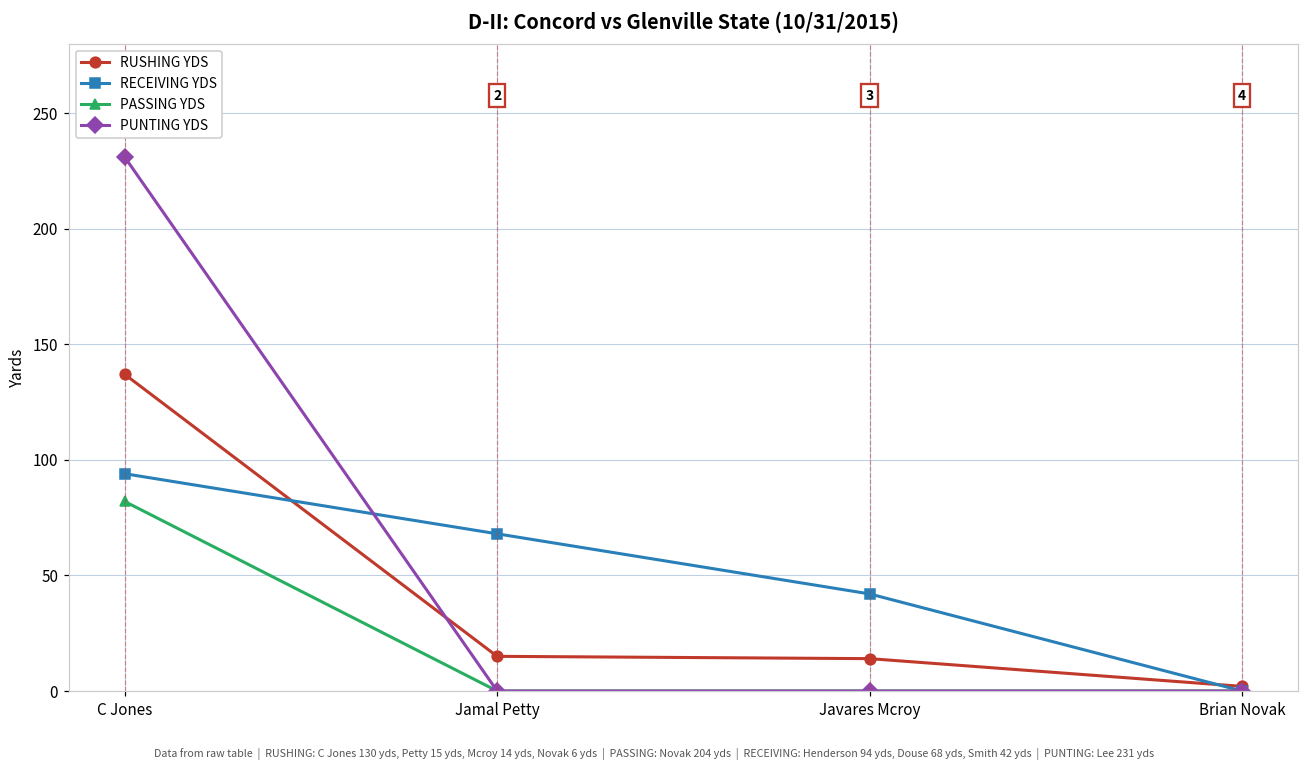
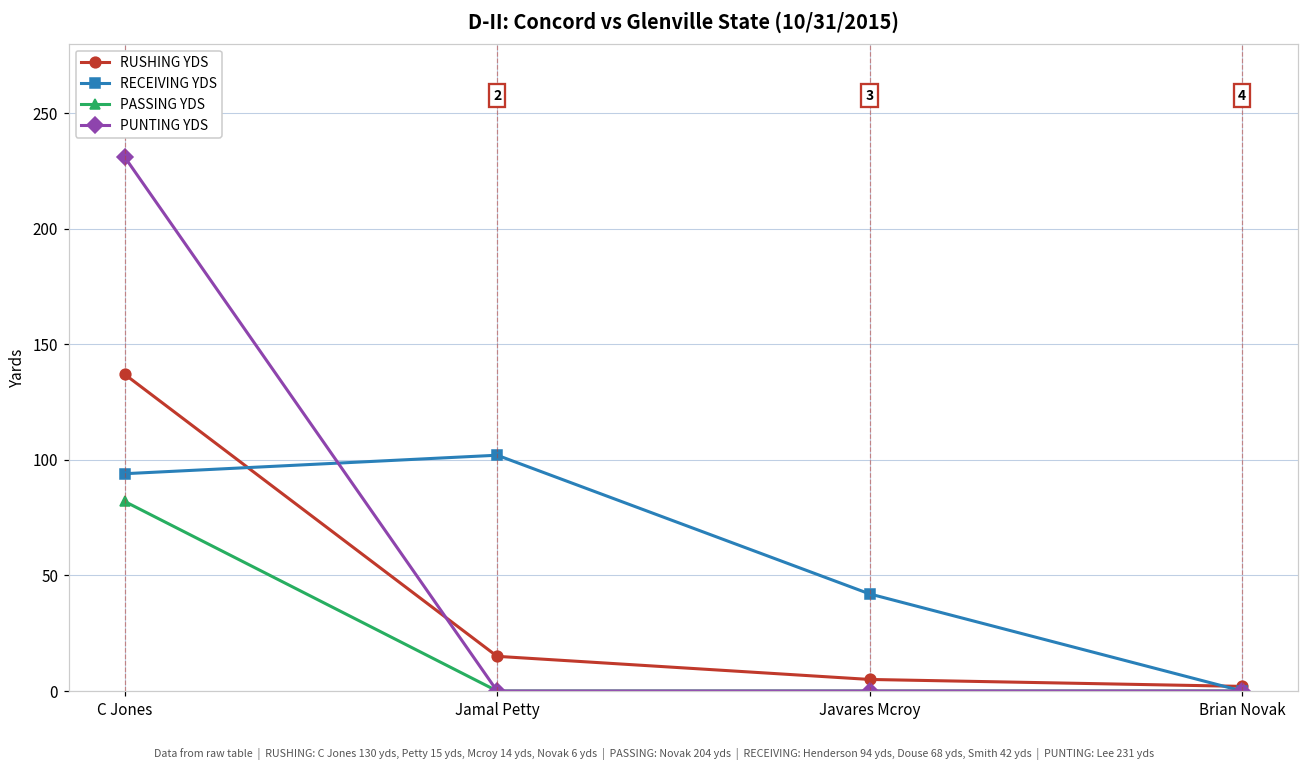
  {
    "RUSHING YDS": {
      "C Jones": 137,
      "Jamal Petty": 15,
-     "Javares Mcroy": 14,
+     "Javares Mcroy": 5,
      "Brian Novak": 2
    },
    "RECEIVING YDS": {
      "C Jones": 94,
-     "Jamal Petty": 68,
+     "Jamal Petty": 102,
      "Javares Mcroy": 42
    },
    "PASSING YDS": {
      "C Jones": 82
    },
    "PUNTING YDS": {
      "C Jones": 231
    }
  }
